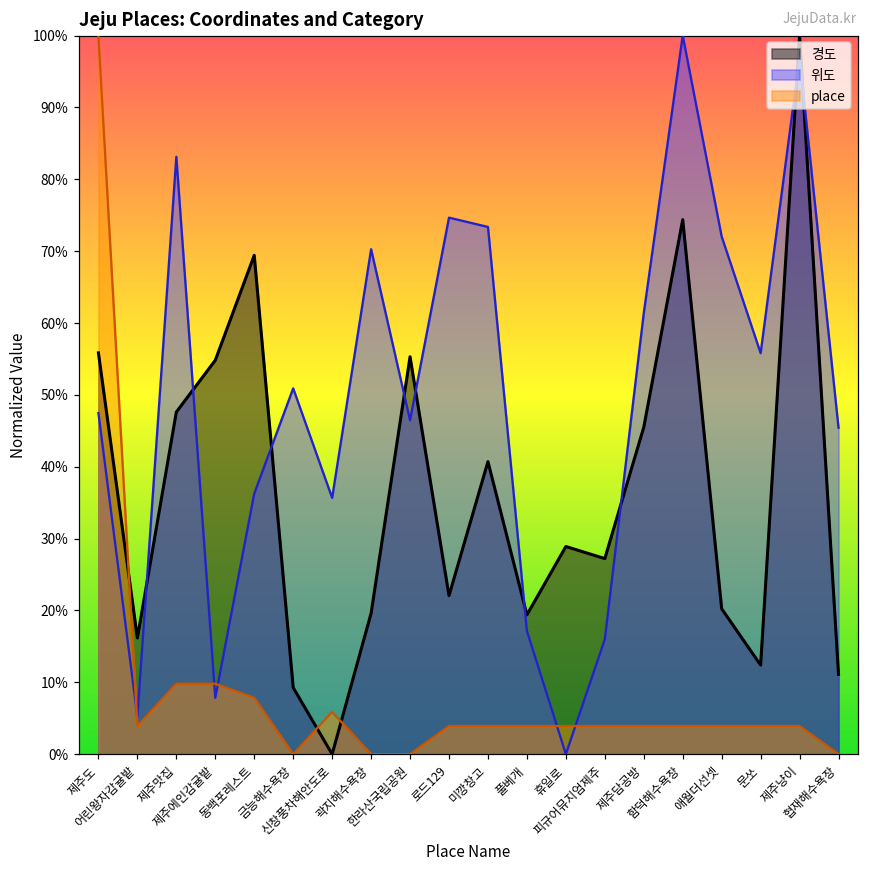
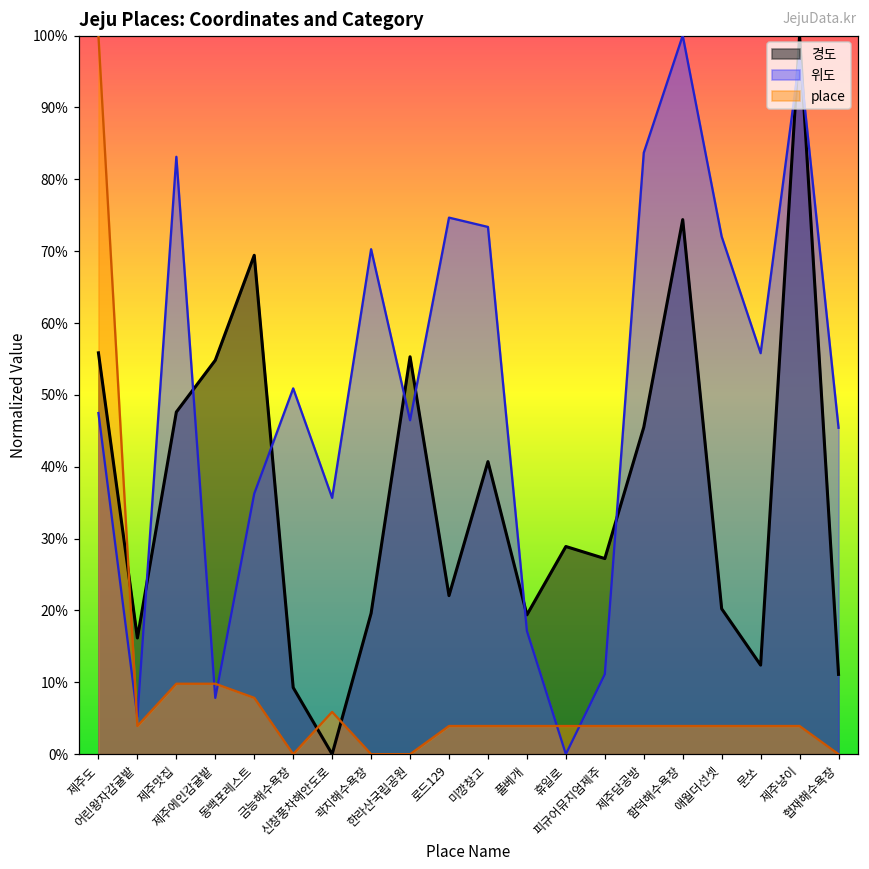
  {
    "경도": {
      "제주도": "56%",
      "어린왕자감귤밭": "16%",
      "제주맛집": "48%",
      "제주에인감귤밭": "55%",
      "동백포레스트": "69%",
      "금능해수욕장": "9%",
      "신창풍차해안도로": "0%",
      "곽지해수욕장": "20%",
      "한라산국립공원": "55%",
      "로드129": "22%",
      "미깡창고": "41%",
      "풀베개": "19%",
      "휴일로": "29%",
      "피규어뮤지엄제주": "27%",
      "제주담공방": "45%",
      "함덕해수욕장": "74%",
      "애월더선셋": "20%",
      "문쏘": "12%",
      "제주냥이": "100%",
      "협재해수욕장": "11%"
    },
    "위도": {
      "제주도": "47%",
      "어린왕자감귤밭": "5%",
      "제주맛집": "83%",
      "제주에인감귤밭": "8%",
      "동백포레스트": "36%",
      "금능해수욕장": "51%",
      "신창풍차해안도로": "36%",
      "곽지해수욕장": "70%",
      "한라산국립공원": "46%",
      "로드129": "75%",
      "미깡창고": "73%",
      "풀베개": "17%",
      "휴일로": "0%",
-     "피규어뮤지엄제주": "16%",
-     "제주담공방": "61%",
+     "피규어뮤지엄제주": "11%",
+     "제주담공방": "84%",
      "함덕해수욕장": "100%",
      "애월더선셋": "72%",
      "문쏘": "56%",
      "협재해수욕장": "45%"
    },
    "place": {
      "제주도": "100%",
      "어린왕자감귤밭": "4%",
      "제주맛집": "10%",
      "제주에인감귤밭": "10%",
      "동백포레스트": "8%",
      "금능해수욕장": "0%",
      "신창풍차해안도로": "6%",
      "곽지해수욕장": "0%",
      "한라산국립공원": "0%",
      "로드129": "4%",
      "미깡창고": "4%",
      "풀베개": "4%",
      "휴일로": "4%",
      "피규어뮤지엄제주": "4%",
      "제주담공방": "4%",
      "함덕해수욕장": "4%",
      "애월더선셋": "4%",
      "문쏘": "4%",
      "제주냥이": "4%",
      "협재해수욕장": "0%"
    }
  }
